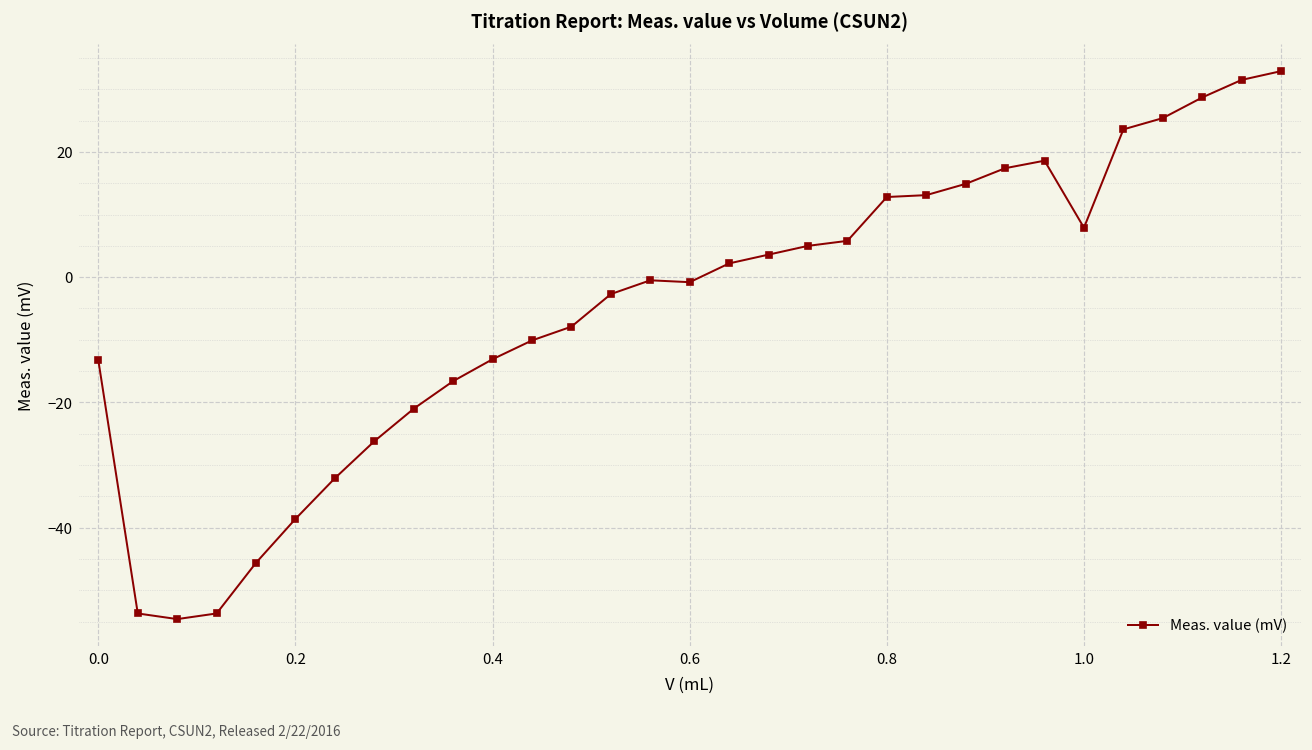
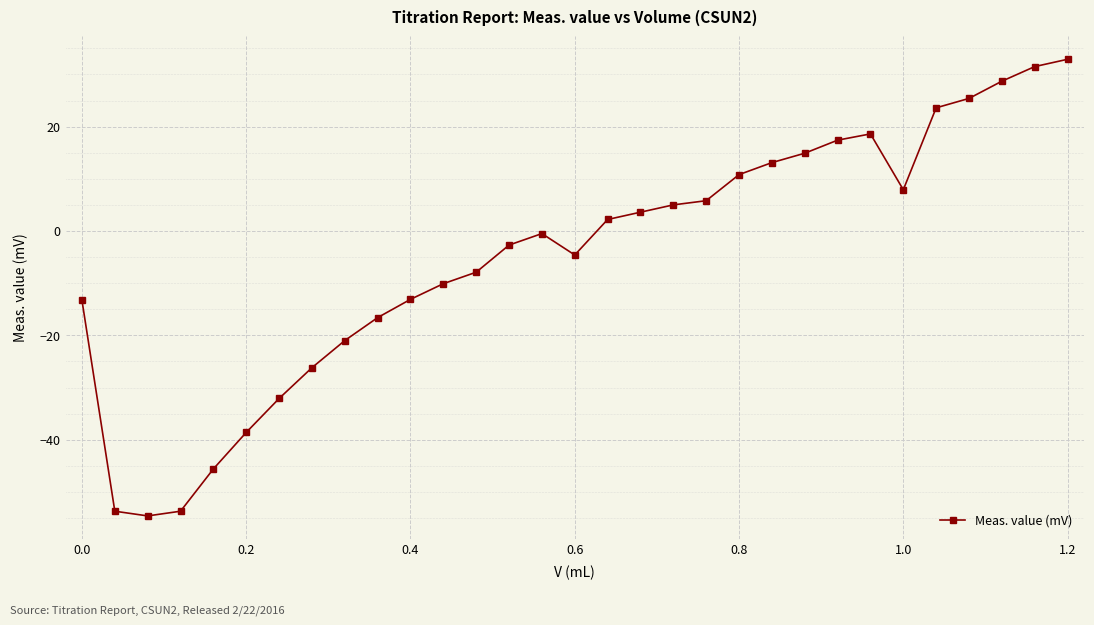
  {
    "0.0": -13,
    "0.2": -39,
    "0.4": -13,
-   "0.6": -1,
-   "0.8": 13,
+   "0.6": -5,
+   "0.8": 11,
    "1.0": 8,
    "1.2": 33
  }
